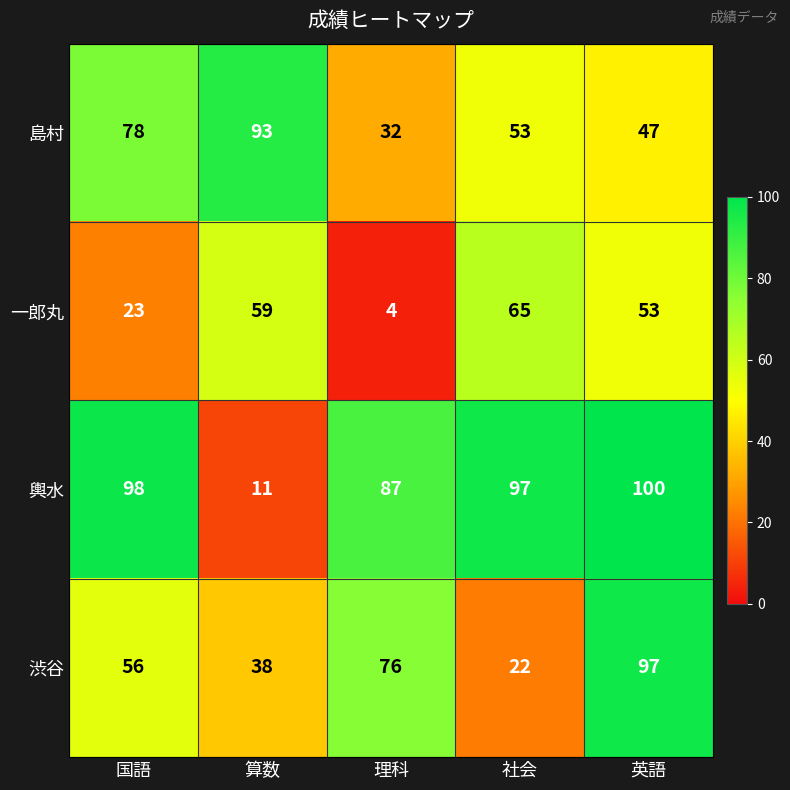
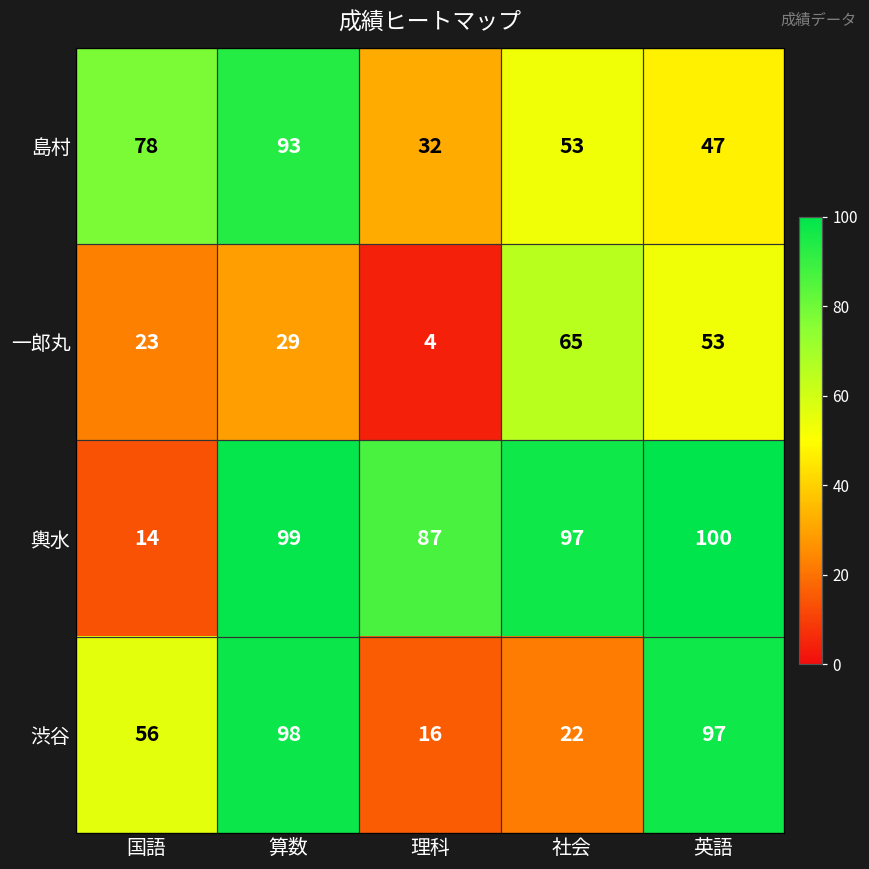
  {
    "島村": {
      "国語": 78,
      "算数": 93,
      "理科": 32,
      "社会": 53,
      "英語": 47
    },
    "一郎丸": {
      "国語": 23,
-     "算数": 59,
+     "算数": 29,
      "理科": 4,
      "社会": 65,
      "英語": 53
    },
    "輿水": {
-     "国語": 98,
-     "算数": 11,
+     "国語": 14,
+     "算数": 99,
      "理科": 87,
      "社会": 97,
      "英語": 100
    },
    "渋谷": {
      "国語": 56,
-     "算数": 38,
-     "理科": 76,
+     "算数": 98,
+     "理科": 16,
      "社会": 22,
      "英語": 97
    }
  }
